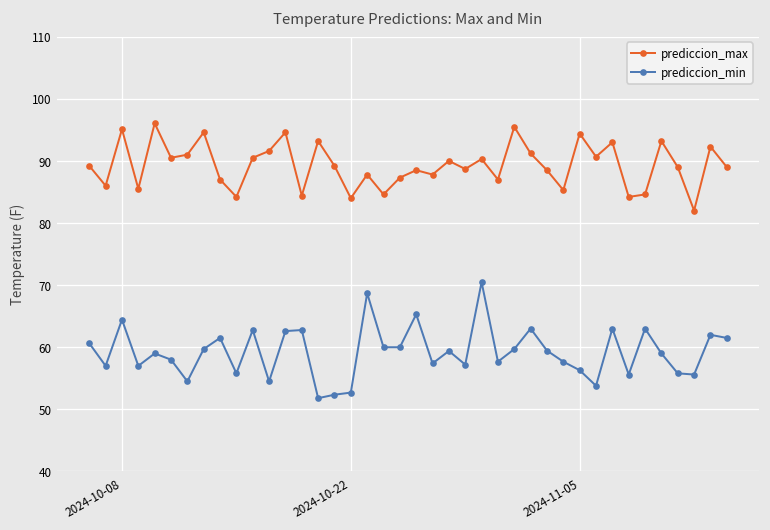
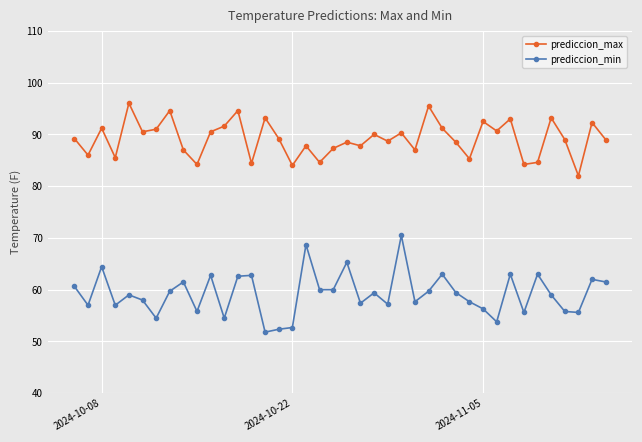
  {
    "prediccion_max": {
-     "2024-10-08": 95,
+     "2024-10-08": 91,
      "2024-10-22": 84,
-     "2024-11-05": 94
+     "2024-11-05": 93
    },
    "prediccion_min": {
      "2024-10-08": 64,
      "2024-10-22": 53,
      "2024-11-05": 56
    }
  }
